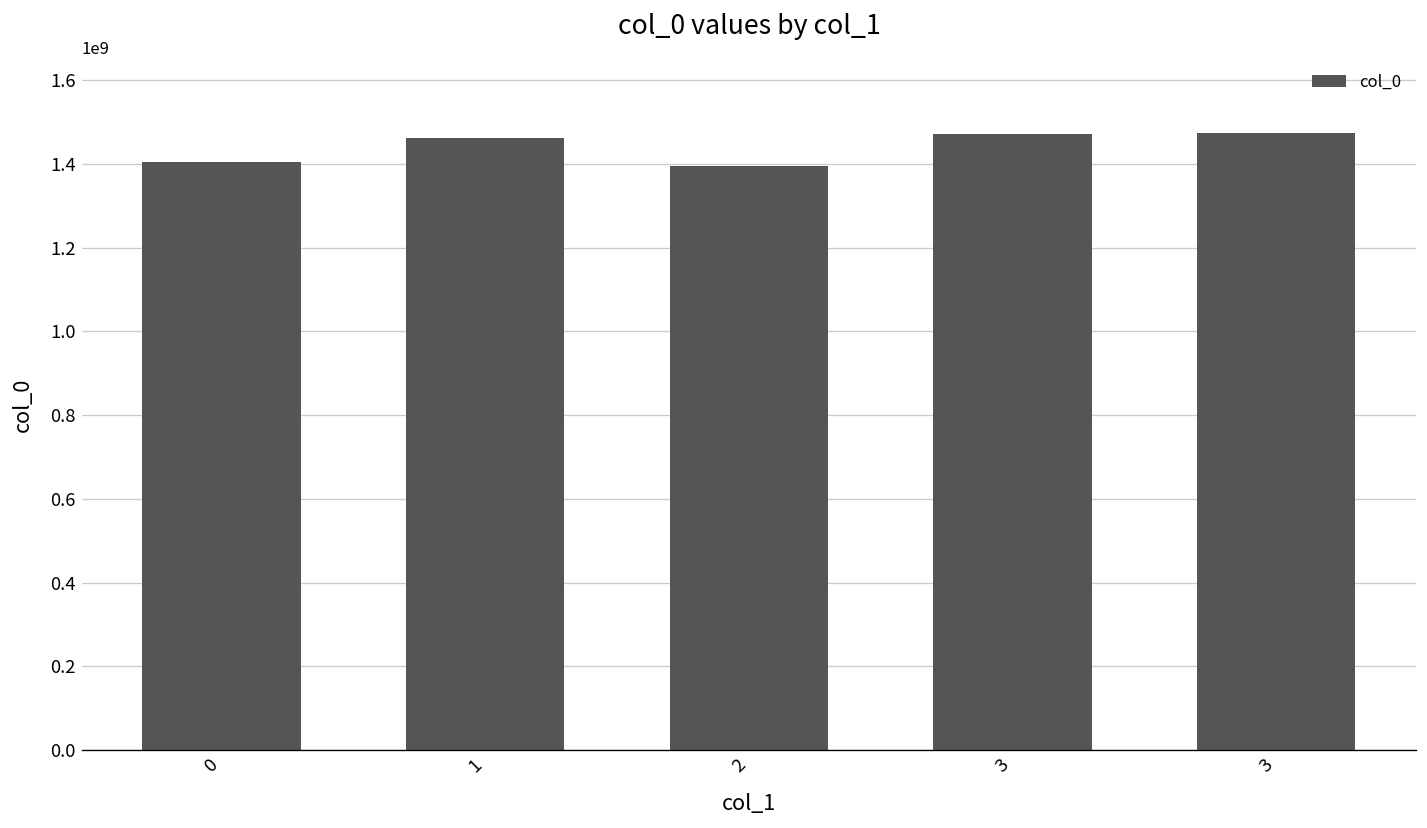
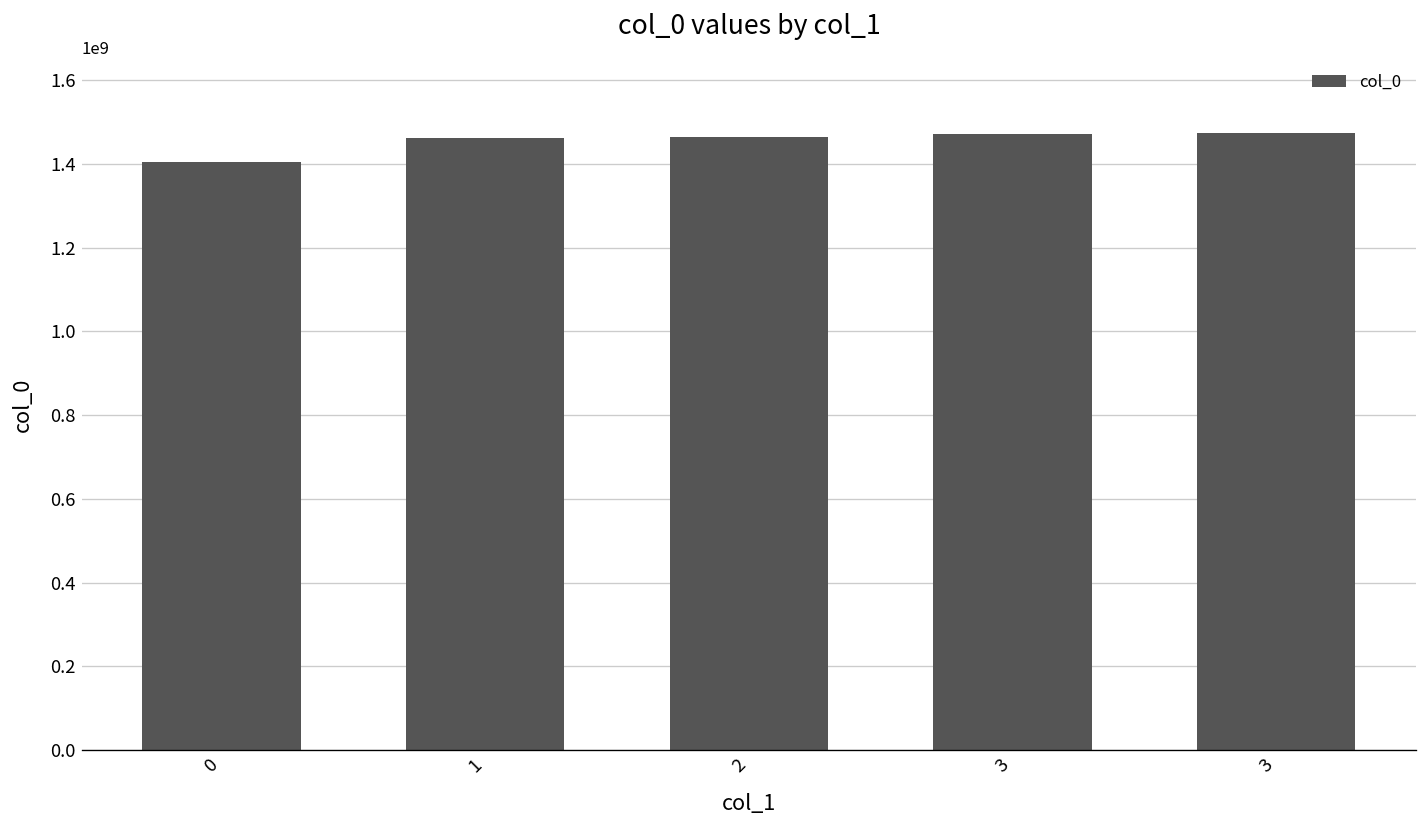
  {
    "0": 1400000000,
    "1": 1460000000,
-   "2": 1390000000
+   "2": 1460000000
  }
